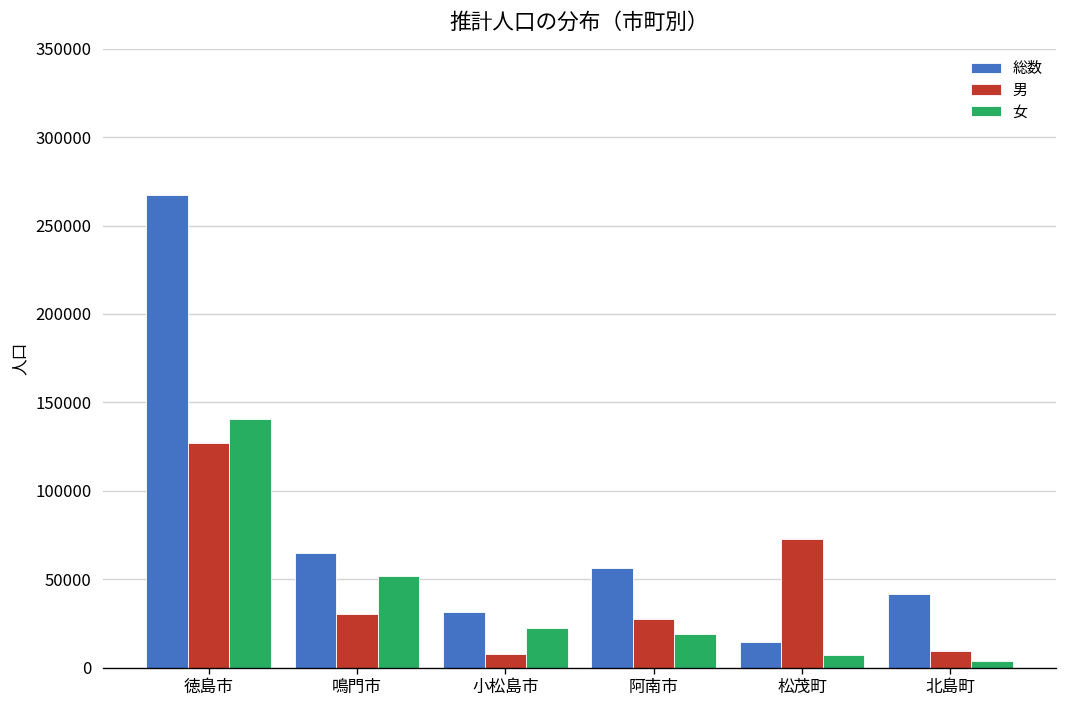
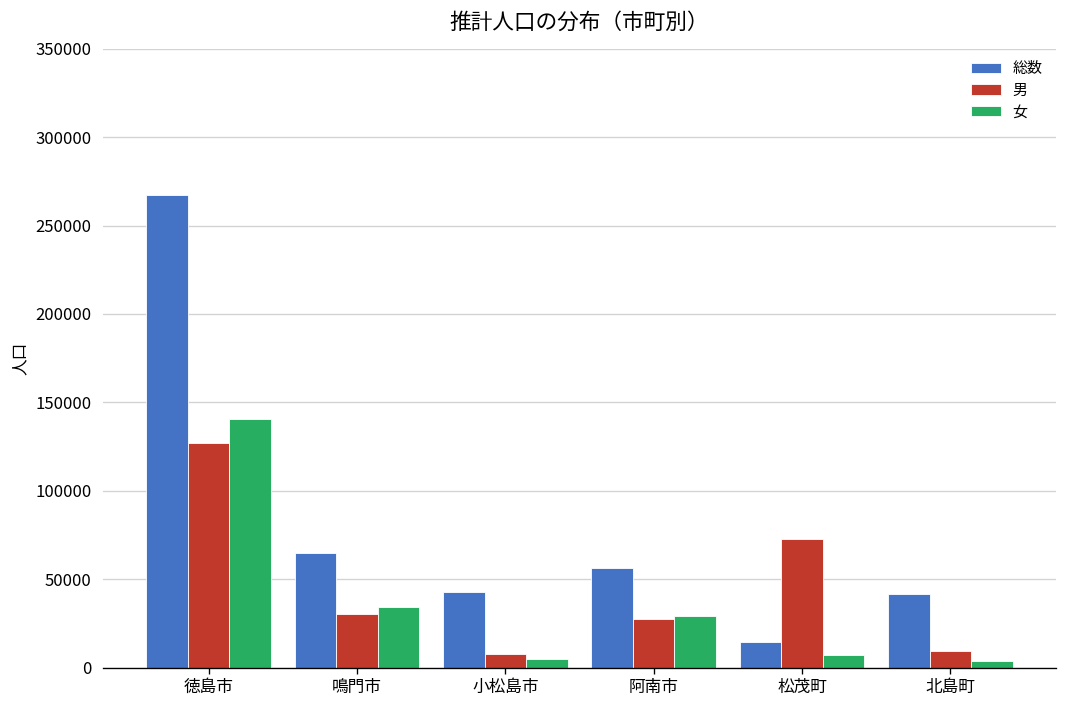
  {
    "総数": {
      "徳島市": 268000,
      "鳴門市": 65000,
-     "小松島市": 32000,
+     "小松島市": 43000,
      "阿南市": 57000,
      "松茂町": 14000,
      "北島町": 42000
    },
    "男": {
      "徳島市": 127000,
      "鳴門市": 31000,
      "小松島市": 8000,
      "阿南市": 27000,
      "松茂町": 73000,
      "北島町": 10000
    },
    "女": {
      "徳島市": 140000,
-     "鳴門市": 52000,
-     "小松島市": 22000,
-     "阿南市": 19000,
+     "鳴門市": 34000,
+     "小松島市": 5000,
+     "阿南市": 29000,
      "松茂町": 7000,
      "北島町": 4000
    }
  }
